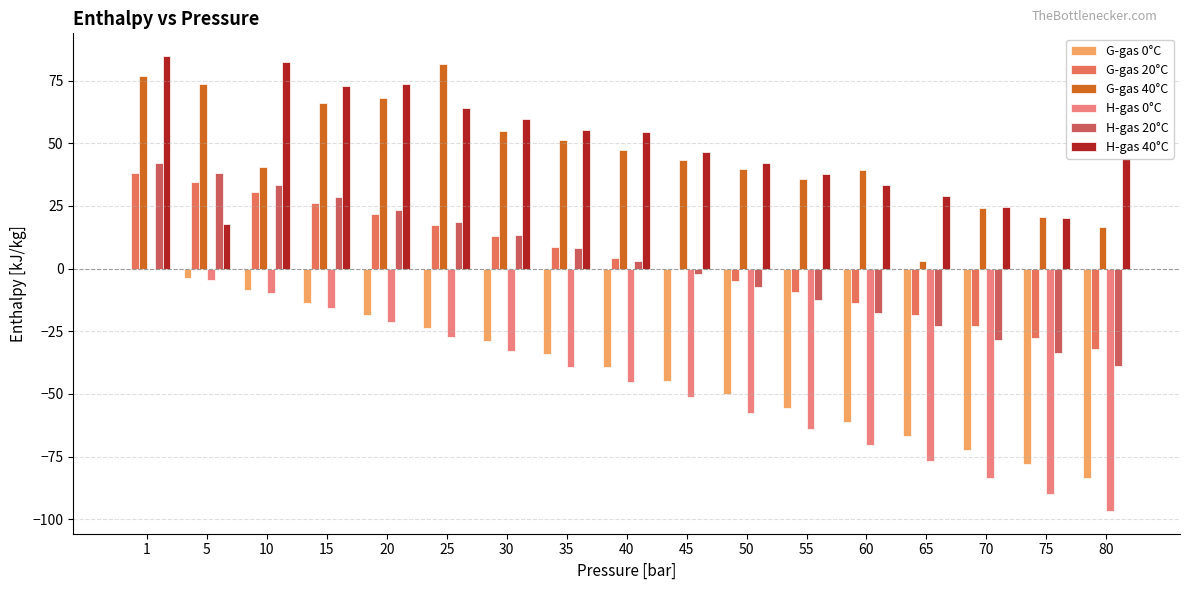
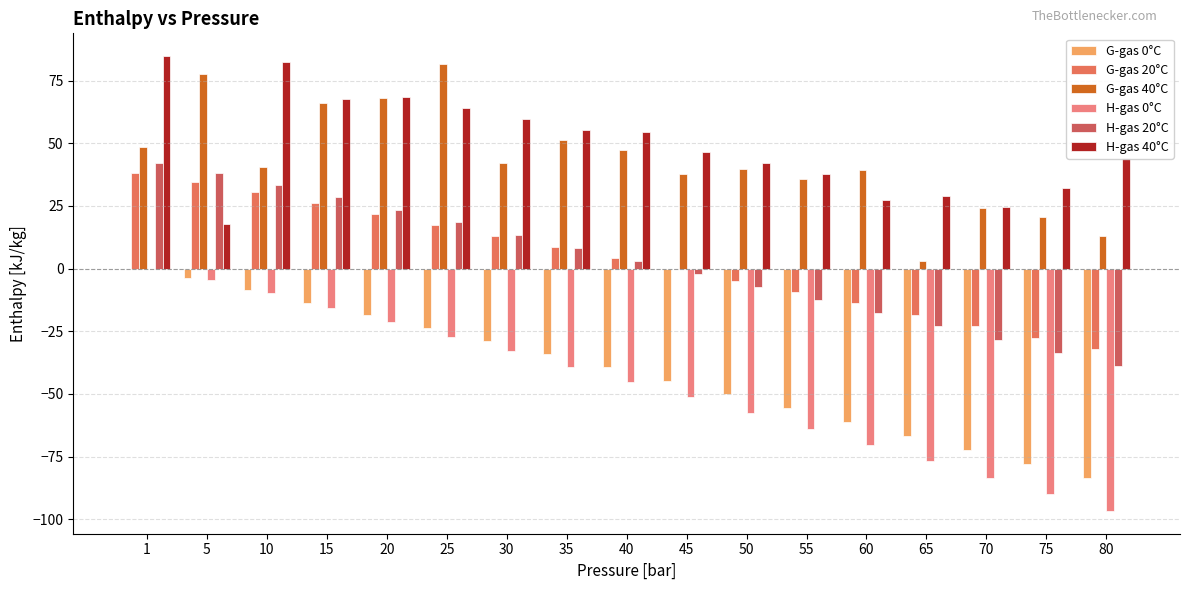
  {
    "G-gas 40°C": {
-     "1": 77,
-     "5": 74,
+     "1": 49,
+     "5": 78,
      "10": 40,
      "15": 66,
      "20": 68,
      "25": 82,
-     "30": 55,
+     "30": 42,
      "35": 51,
      "40": 47,
-     "45": 43,
+     "45": 38,
      "50": 40,
      "55": 36,
      "60": 39,
      "65": 3,
      "70": 24,
      "75": 21,
-     "80": 17
+     "80": 13
    },
    "H-gas 40°C": {
      "1": 85,
      "5": 18,
      "10": 82,
-     "15": 73,
-     "20": 73,
+     "15": 68,
+     "20": 69,
      "25": 64,
      "30": 60,
      "35": 55,
      "40": 55,
      "45": 47,
      "50": 42,
      "55": 38,
-     "60": 33,
+     "60": 27,
      "65": 29,
      "70": 24,
-     "75": 20
+     "75": 32
    }
  }
